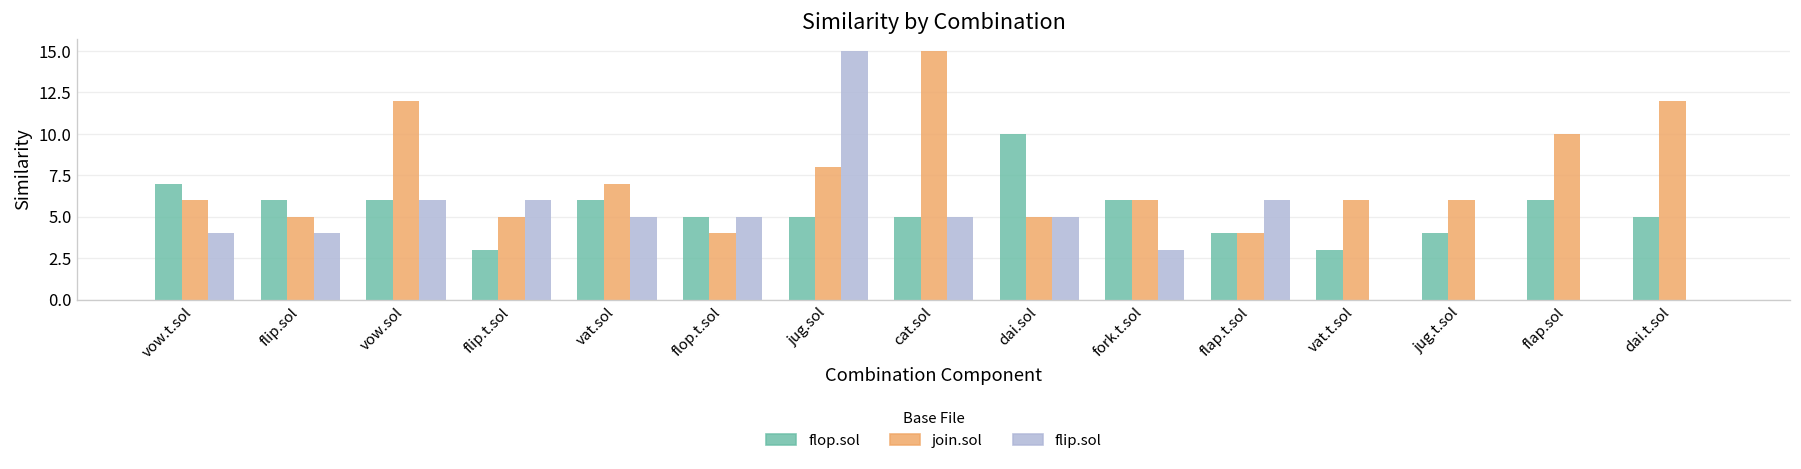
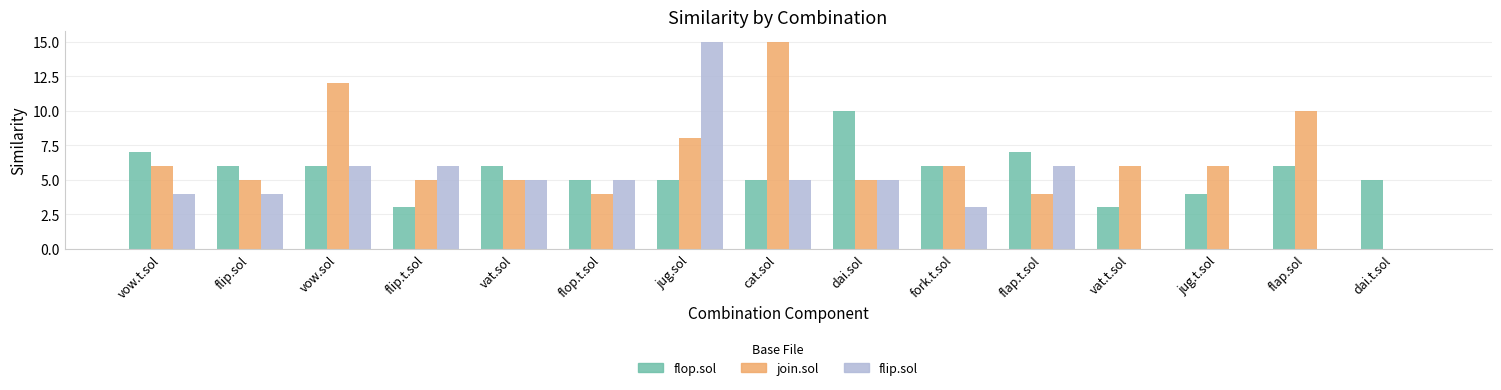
  {
    "flop.sol": {
      "vow.t.sol": 7,
      "flip.sol": 6,
      "vow.sol": 6,
      "flip.t.sol": 3,
      "vat.sol": 6,
      "flop.t.sol": 5,
      "jug.sol": 5,
      "cat.sol": 5,
      "dai.sol": 10,
      "fork.t.sol": 6,
-     "flap.t.sol": 4,
+     "flap.t.sol": 7,
      "vat.t.sol": 3,
      "jug.t.sol": 4,
      "flap.sol": 6,
      "dai.t.sol": 5
    },
    "join.sol": {
      "vow.t.sol": 6,
      "flip.sol": 5,
      "vow.sol": 12,
      "flip.t.sol": 5,
-     "vat.sol": 7,
+     "vat.sol": 5,
      "flop.t.sol": 4,
      "jug.sol": 8,
      "cat.sol": 15,
      "dai.sol": 5,
      "fork.t.sol": 6,
      "flap.t.sol": 4,
      "vat.t.sol": 6,
      "jug.t.sol": 6,
      "flap.sol": 10,
-     "dai.t.sol": 12
+     "dai.t.sol": 0
    },
    "flip.sol": {
      "vow.t.sol": 4,
      "flip.sol": 4,
      "vow.sol": 6,
      "flip.t.sol": 6,
      "vat.sol": 5,
      "flop.t.sol": 5,
      "jug.sol": 15,
      "cat.sol": 5,
      "dai.sol": 5,
      "fork.t.sol": 3,
      "flap.t.sol": 6,
      "vat.t.sol": 0,
      "jug.t.sol": 0,
      "flap.sol": 0,
      "dai.t.sol": 0
    }
  }
